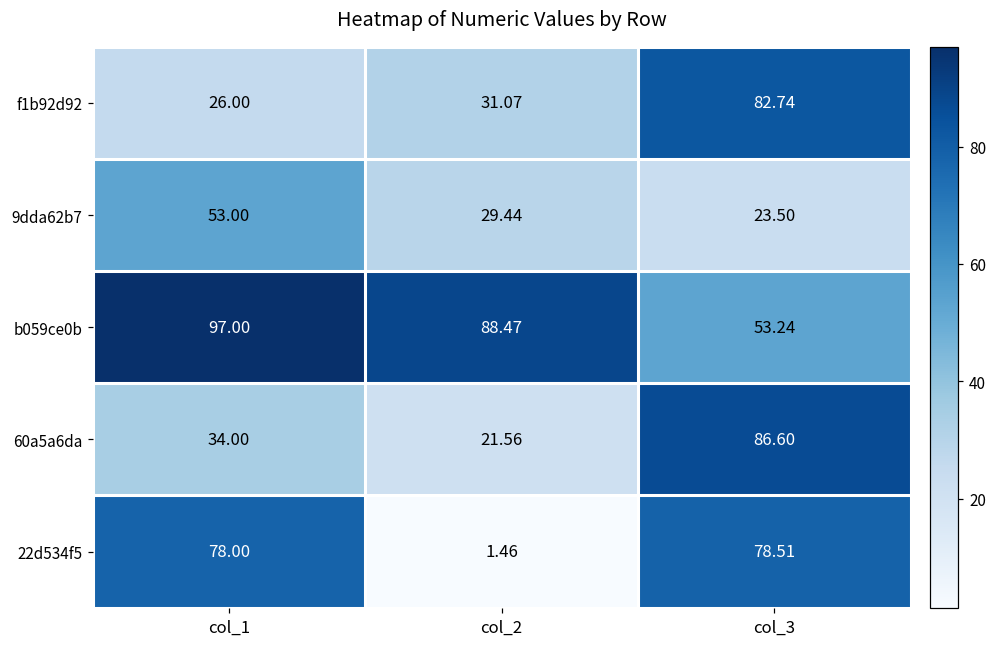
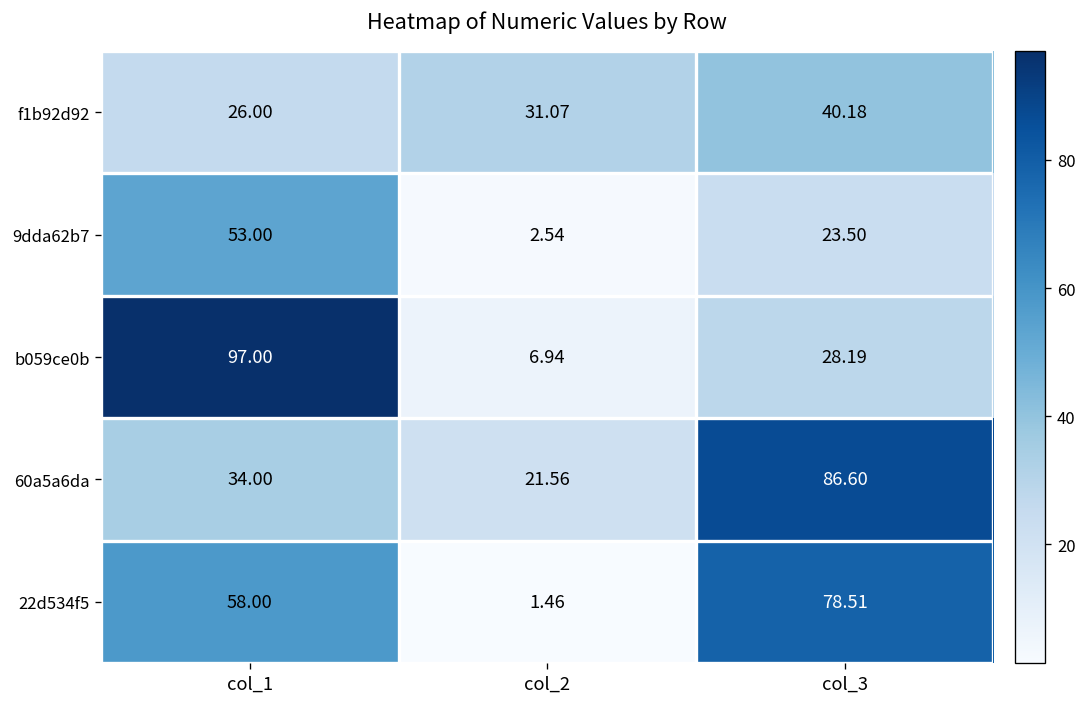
  {
    "f1b92d92": {
      "col_1": 26.00,
      "col_2": 31.07,
-     "col_3": 82.74
+     "col_3": 40.18
    },
    "9dda62b7": {
      "col_1": 53.00,
-     "col_2": 29.44,
+     "col_2": 2.54,
      "col_3": 23.50
    },
    "b059ce0b": {
      "col_1": 97.00,
-     "col_2": 88.47,
-     "col_3": 53.24
+     "col_2": 6.94,
+     "col_3": 28.19
    },
    "60a5a6da": {
      "col_1": 34.00,
      "col_2": 21.56,
      "col_3": 86.60
    },
    "22d534f5": {
-     "col_1": 78.00,
+     "col_1": 58.00,
      "col_2": 1.46,
      "col_3": 78.51
    }
  }
